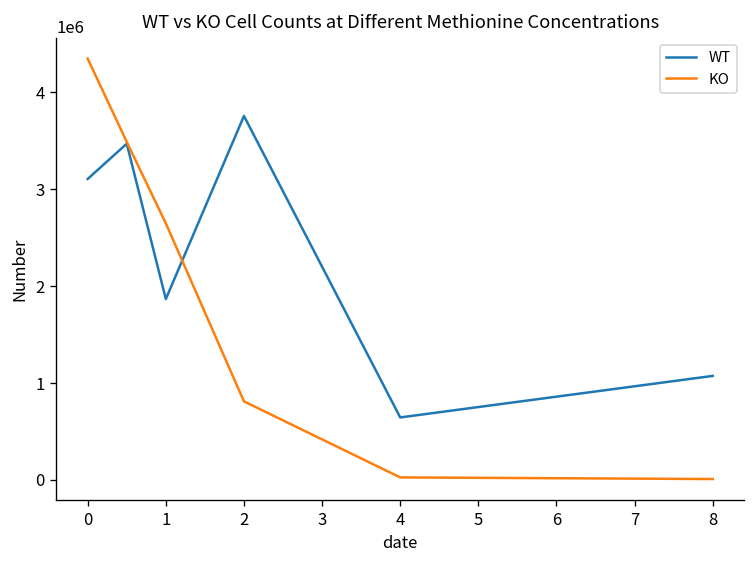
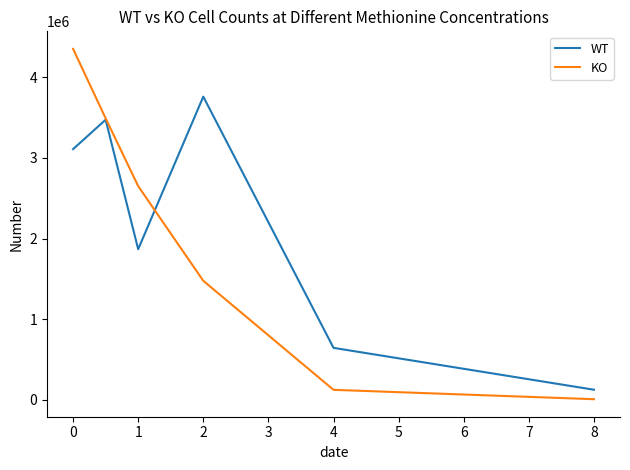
  {
    "WT": {
      "0": 3100000,
      "1": 1900000,
      "2": 3800000,
      "4": 600000,
-     "8": 1100000
+     "8": 100000
    },
    "KO": {
      "0": 4300000,
      "1": 2600000,
-     "2": 800000,
-     "4": 0,
+     "2": 1500000,
+     "4": 100000,
      "8": 0
    }
  }
